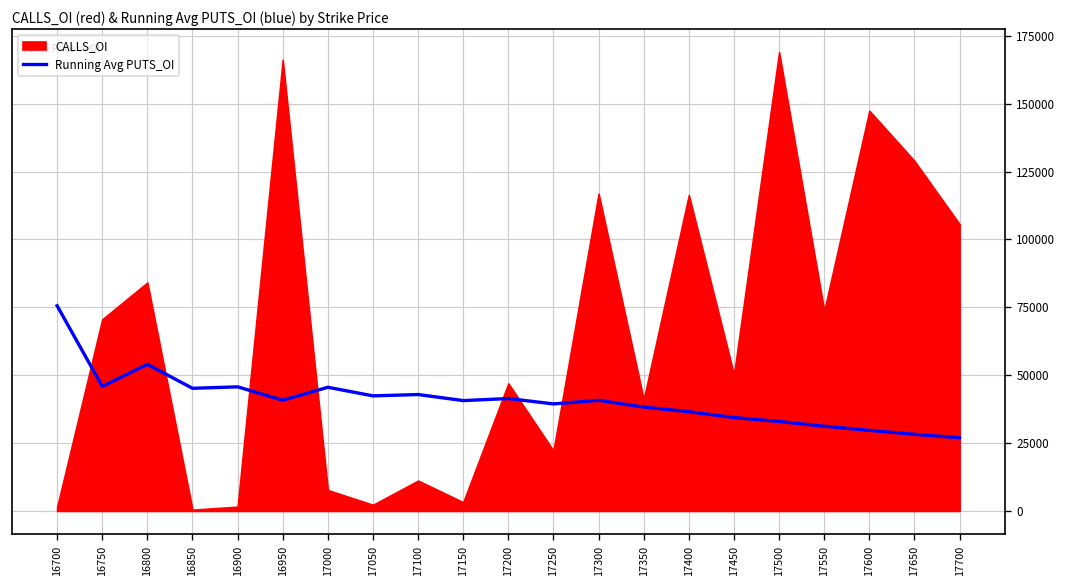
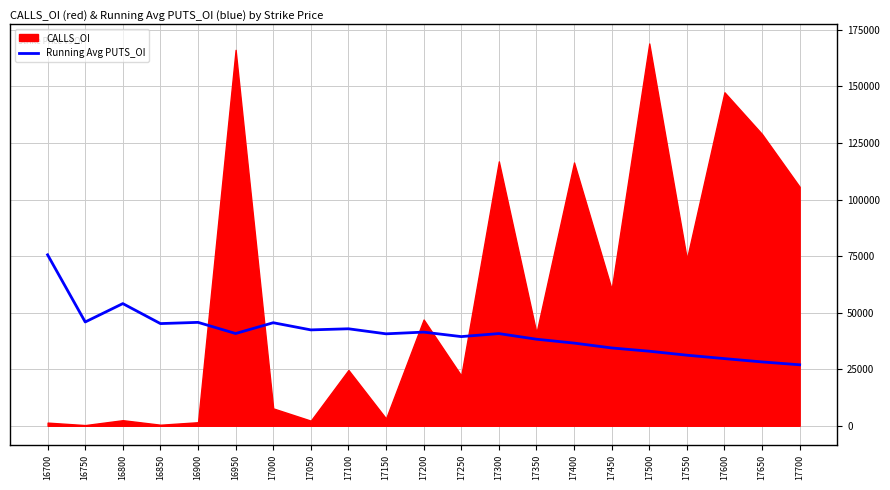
  {
    "Running Avg PUTS_OI": {
      "16700": 76000,
      "16750": 46000,
      "16800": 54000,
      "16850": 45000,
      "16900": 46000,
      "16950": 41000,
      "17000": 46000,
      "17050": 42000,
      "17100": 43000,
      "17150": 41000,
      "17200": 41000,
      "17250": 39000,
      "17300": 41000,
      "17350": 38000,
      "17400": 37000,
      "17450": 34000,
      "17500": 33000,
      "17550": 31000,
      "17600": 30000,
      "17650": 28000,
      "17700": 27000
    },
    "CALLS_OI": {
      "16700": 1000,
-     "16750": 71000,
-     "16800": 84000,
+     "16750": 0,
+     "16800": 2000,
      "16900": 2000,
      "16950": 166000,
      "17000": 8000,
      "17050": 2000,
-     "17100": 11000,
+     "17100": 25000,
      "17150": 3000,
      "17200": 47000,
      "17250": 22000,
      "17300": 117000,
      "17350": 41000,
      "17400": 116000,
-     "17450": 50000,
+     "17450": 60000,
      "17500": 169000,
      "17550": 74000,
      "17600": 147000,
      "17650": 129000,
      "17700": 106000
    }
  }
